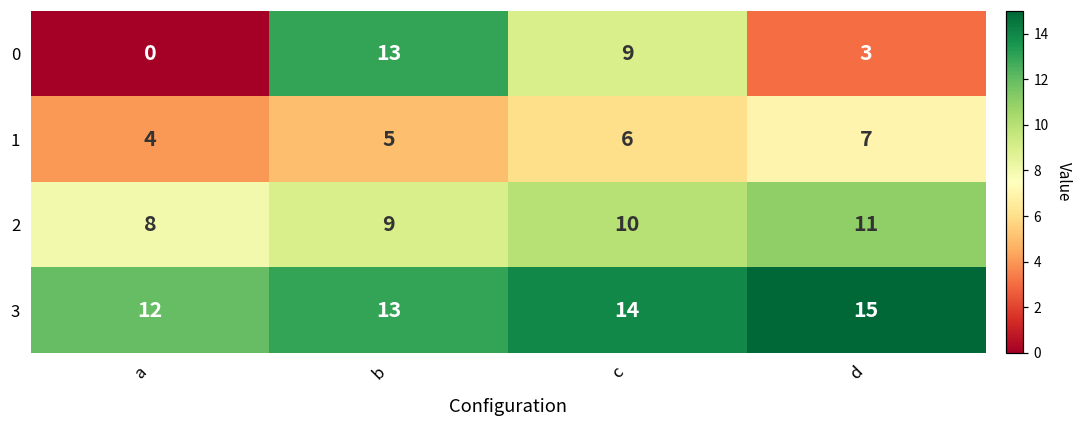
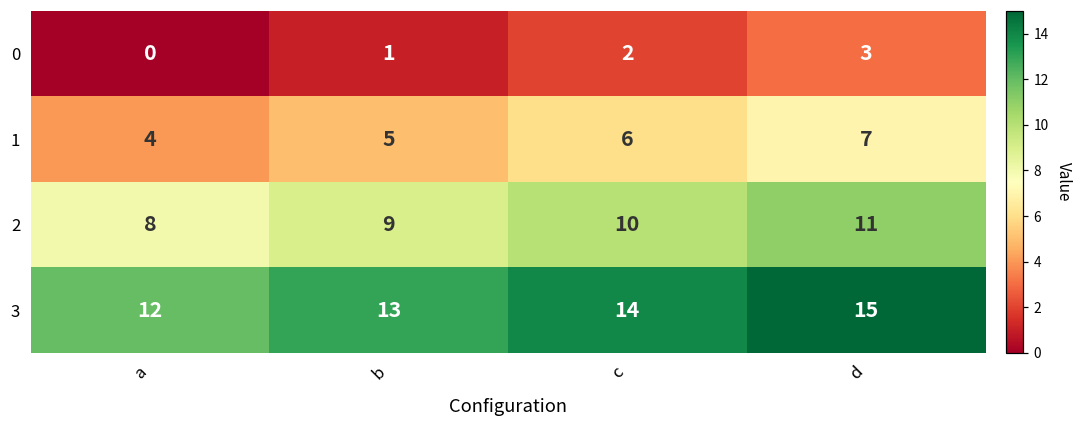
  {
    "0": {
      "a": 0,
-     "b": 13,
-     "c": 9,
+     "b": 1,
+     "c": 2,
      "d": 3
    },
    "1": {
      "a": 4,
      "b": 5,
      "c": 6,
      "d": 7
    },
    "2": {
      "a": 8,
      "b": 9,
      "c": 10,
      "d": 11
    },
    "3": {
      "a": 12,
      "b": 13,
      "c": 14,
      "d": 15
    }
  }
